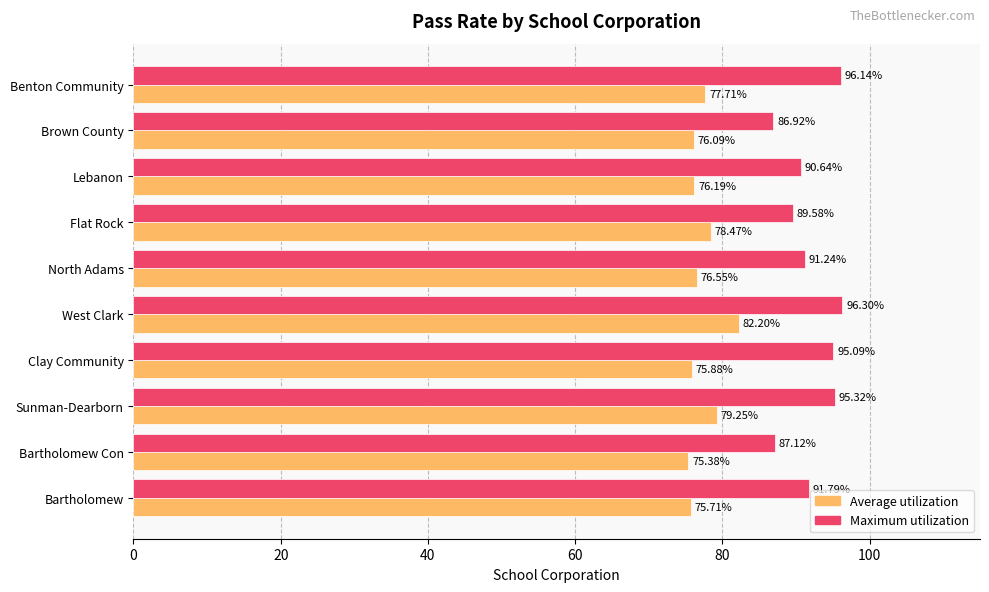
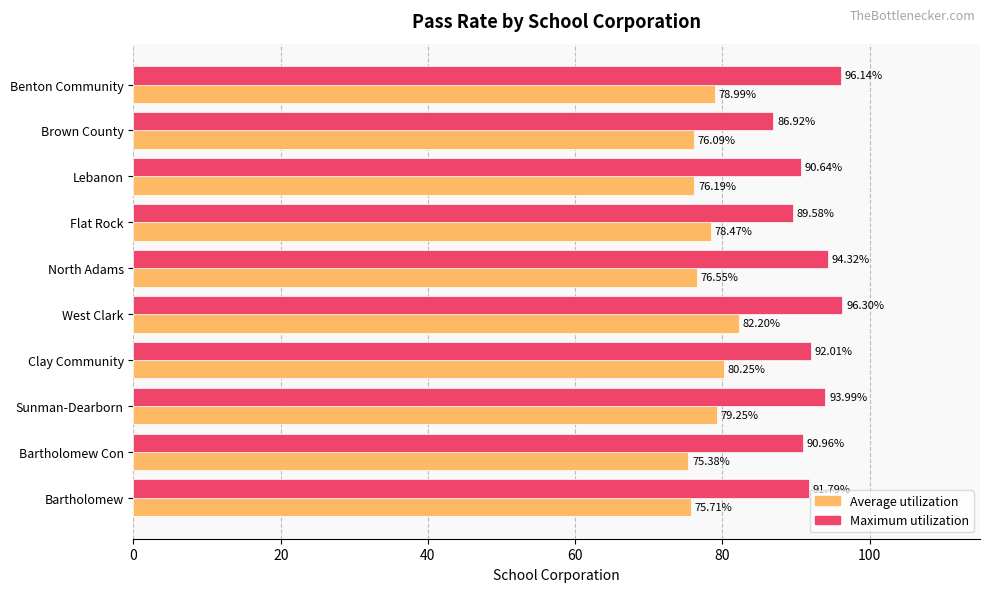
  {
    "Average utilization": {
-     "Benton Community": "77.71%",
+     "Benton Community": "78.99%",
      "Brown County": "76.09%",
      "Lebanon": "76.19%",
      "Flat Rock": "78.47%",
      "North Adams": "76.55%",
      "West Clark": "82.20%",
-     "Clay Community": "75.88%",
+     "Clay Community": "80.25%",
      "Sunman-Dearborn": "79.25%",
      "Bartholomew Con": "75.38%",
      "Bartholomew": "75.71%"
    },
    "Maximum utilization": {
      "Benton Community": "96.14%",
      "Brown County": "86.92%",
      "Lebanon": "90.64%",
      "Flat Rock": "89.58%",
-     "North Adams": "91.24%",
+     "North Adams": "94.32%",
      "West Clark": "96.30%",
-     "Clay Community": "95.09%",
-     "Sunman-Dearborn": "95.32%",
-     "Bartholomew Con": "87.12%"
+     "Clay Community": "92.01%",
+     "Sunman-Dearborn": "93.99%",
+     "Bartholomew Con": "90.96%"
    }
  }
